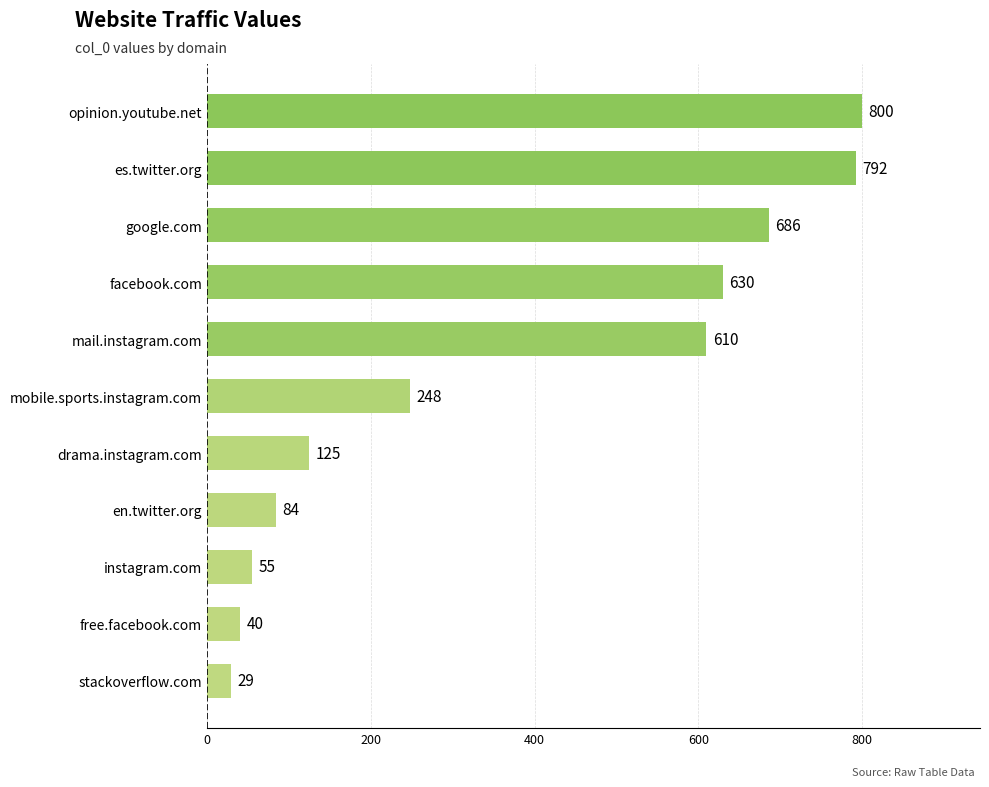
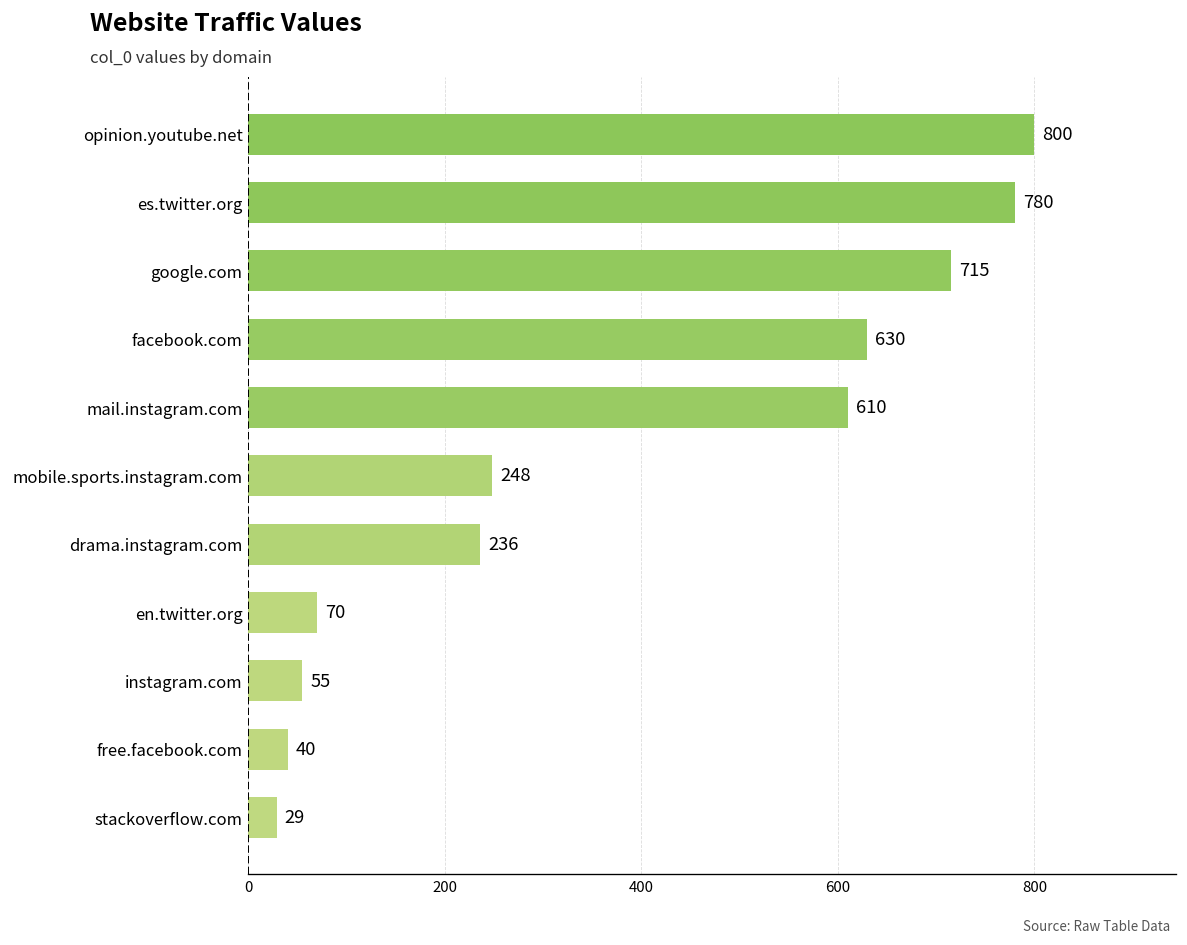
  {
    "opinion.youtube.net": 800,
-   "es.twitter.org": 792,
-   "google.com": 686,
+   "es.twitter.org": 780,
+   "google.com": 715,
    "facebook.com": 630,
    "mail.instagram.com": 610,
    "mobile.sports.instagram.com": 248,
-   "drama.instagram.com": 125,
-   "en.twitter.org": 84,
+   "drama.instagram.com": 236,
+   "en.twitter.org": 70,
    "instagram.com": 55,
    "free.facebook.com": 40,
    "stackoverflow.com": 29
  }
